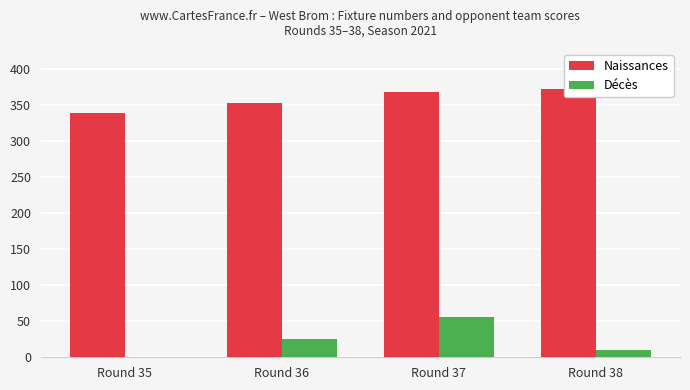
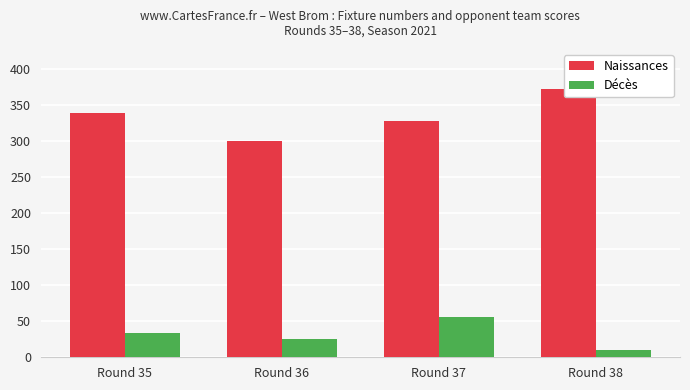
  {
    "Naissances": {
      "Round 35": 340,
-     "Round 36": 350,
-     "Round 37": 370
+     "Round 36": 300,
+     "Round 37": 330
    },
    "Décès": {
-     "Round 35": 0,
+     "Round 35": 30,
      "Round 36": 30,
      "Round 37": 60,
      "Round 38": 10
    }
  }
